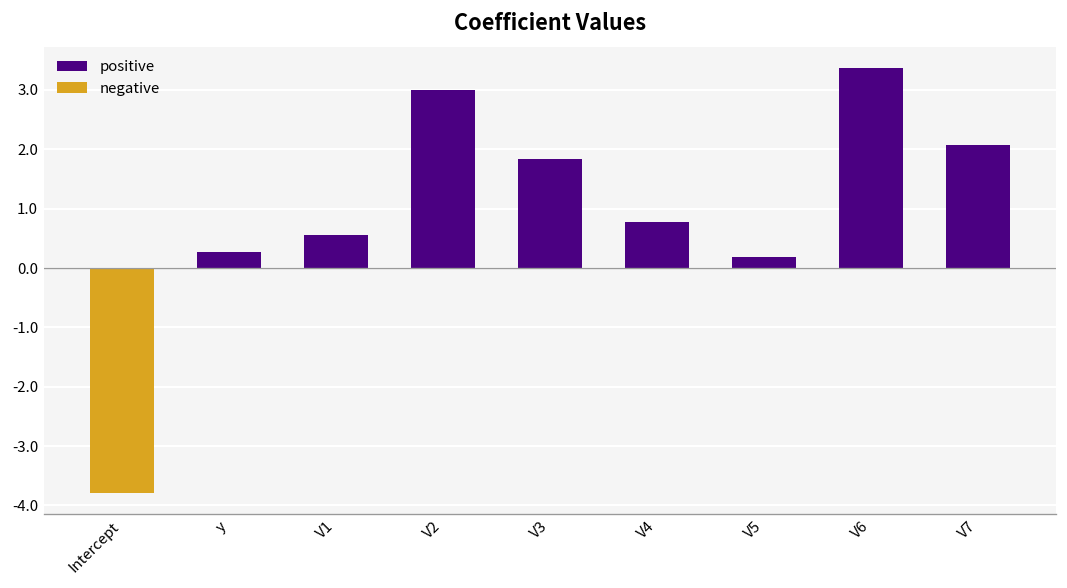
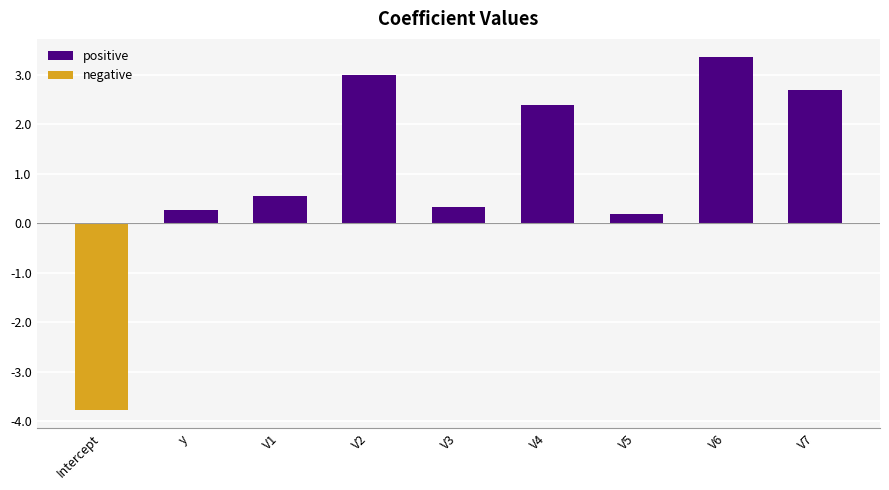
  {
    "Intercept": -3.8,
    "y": 0.3,
    "V1": 0.6,
    "V2": 3.0,
-   "V3": 1.8,
-   "V4": 0.8,
+   "V3": 0.3,
+   "V4": 2.4,
    "V5": 0.2,
    "V6": 3.4,
-   "V7": 2.1
+   "V7": 2.7
  }
